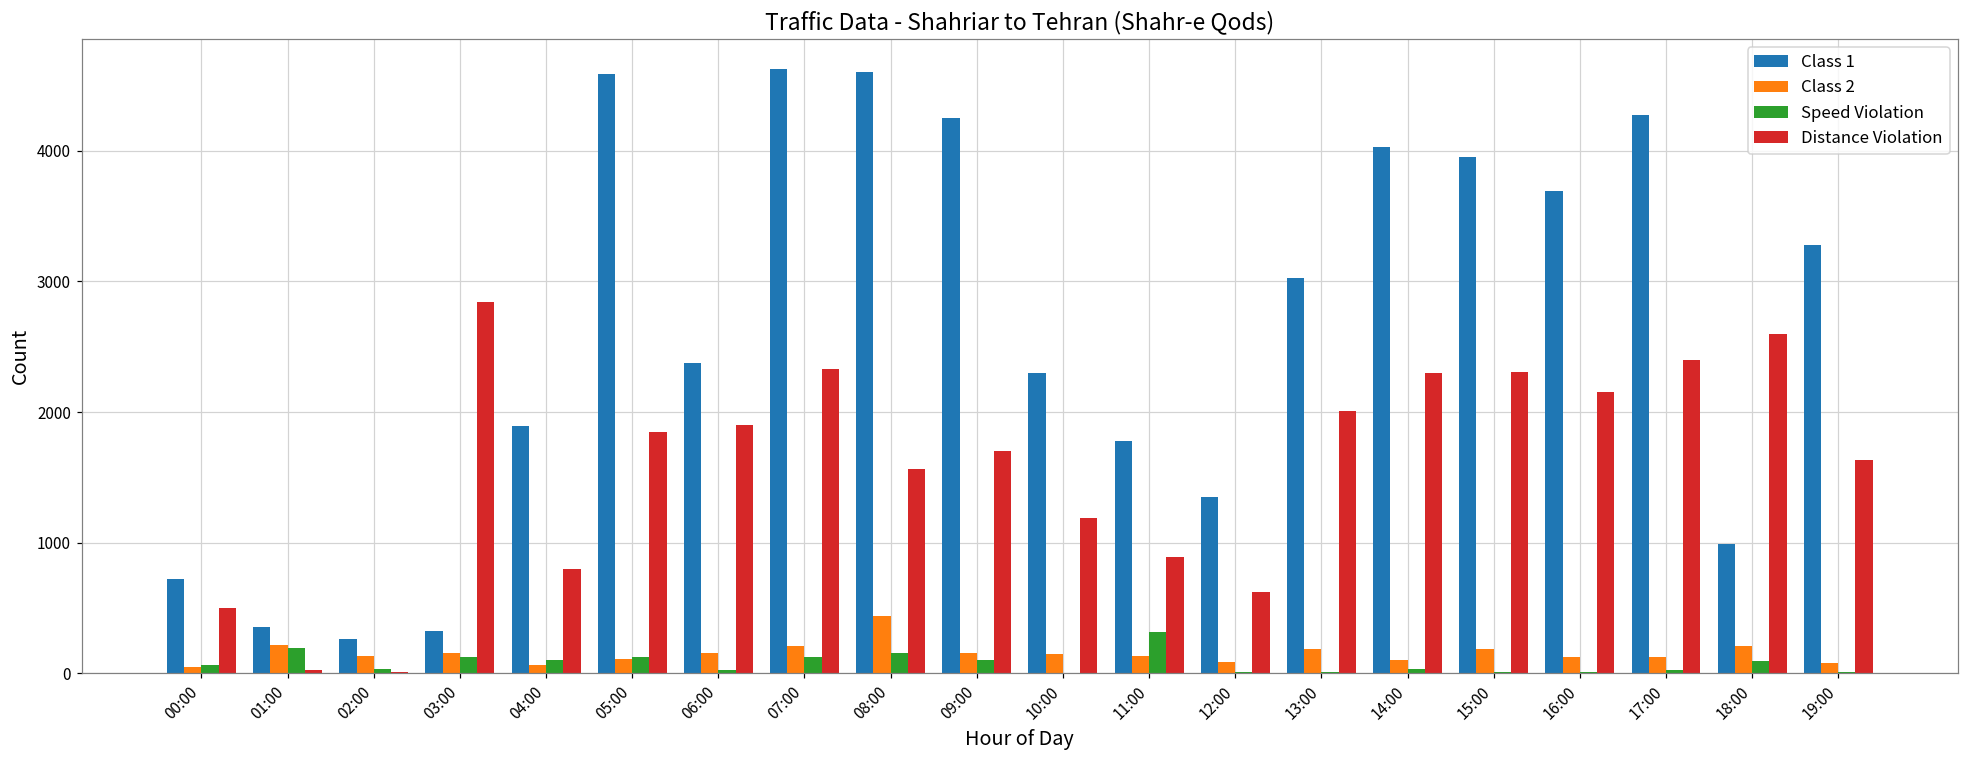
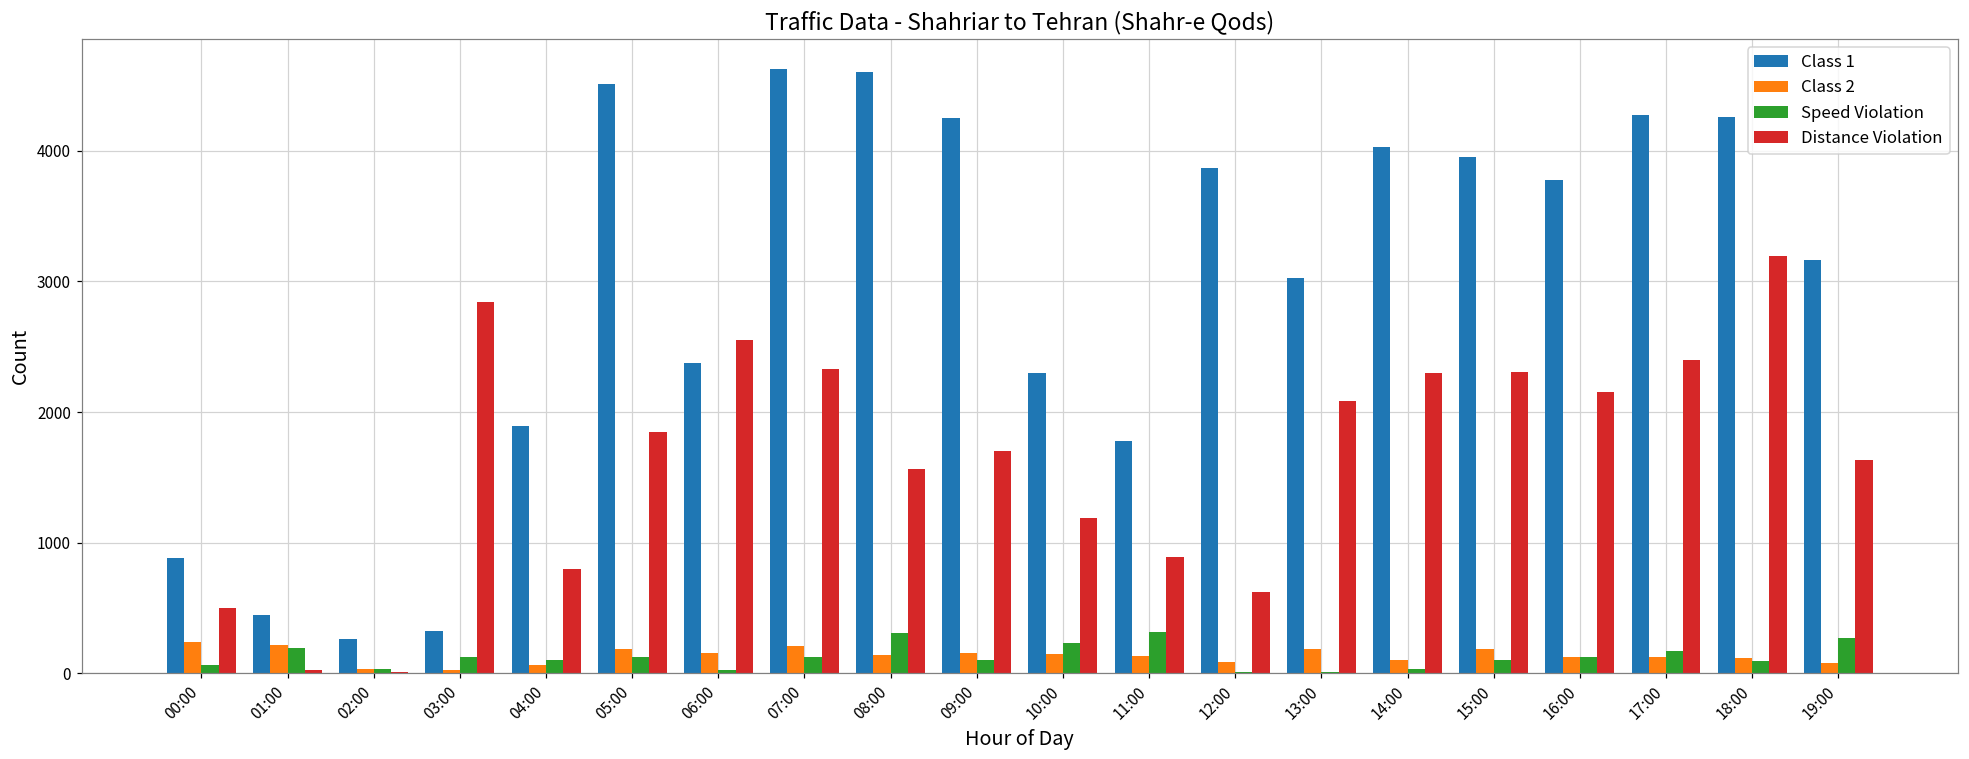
  {
    "Class 1": {
-     "00:00": 730,
-     "01:00": 360,
+     "00:00": 880,
+     "01:00": 450,
      "02:00": 260,
      "03:00": 320,
      "04:00": 1890,
-     "05:00": 4590,
+     "05:00": 4510,
      "06:00": 2370,
      "07:00": 4630,
      "08:00": 4600,
      "09:00": 4250,
      "10:00": 2300,
      "11:00": 1780,
-     "12:00": 1350,
+     "12:00": 3870,
      "13:00": 3020,
      "14:00": 4030,
      "15:00": 3950,
-     "16:00": 3700,
+     "16:00": 3780,
      "17:00": 4270,
-     "18:00": 990,
-     "19:00": 3280
+     "18:00": 4260,
+     "19:00": 3160
    },
    "Class 2": {
-     "00:00": 50,
+     "00:00": 240,
      "01:00": 220,
-     "02:00": 130,
-     "03:00": 160,
+     "02:00": 30,
+     "03:00": 30,
      "04:00": 60,
-     "05:00": 110,
+     "05:00": 190,
      "06:00": 160,
      "07:00": 210,
-     "08:00": 440,
+     "08:00": 140,
      "09:00": 150,
      "10:00": 150,
      "11:00": 130,
      "12:00": 90,
      "13:00": 190,
      "14:00": 100,
      "15:00": 190,
      "16:00": 130,
      "17:00": 130,
-     "18:00": 210,
+     "18:00": 120,
      "19:00": 80
    },
    "Speed Violation": {
      "00:00": 60,
      "01:00": 190,
      "02:00": 30,
      "03:00": 120,
      "04:00": 110,
      "05:00": 130,
      "06:00": 30,
      "07:00": 130,
-     "08:00": 160,
+     "08:00": 310,
      "09:00": 110,
-     "10:00": 10,
+     "10:00": 230,
      "11:00": 320,
      "14:00": 30,
-     "15:00": 10,
-     "16:00": 10,
-     "17:00": 30,
+     "15:00": 100,
+     "16:00": 130,
+     "17:00": 170,
      "18:00": 90,
-     "19:00": 10
+     "19:00": 270
    },
    "Distance Violation": {
      "00:00": 500,
      "01:00": 30,
      "03:00": 2850,
      "04:00": 800,
      "05:00": 1850,
-     "06:00": 1900,
+     "06:00": 2550,
      "07:00": 2330,
      "08:00": 1560,
      "09:00": 1700,
      "10:00": 1190,
      "11:00": 890,
      "12:00": 620,
-     "13:00": 2010,
+     "13:00": 2090,
      "14:00": 2300,
      "15:00": 2310,
      "16:00": 2150,
      "17:00": 2400,
-     "18:00": 2590,
+     "18:00": 3200,
      "19:00": 1630
    }
  }
